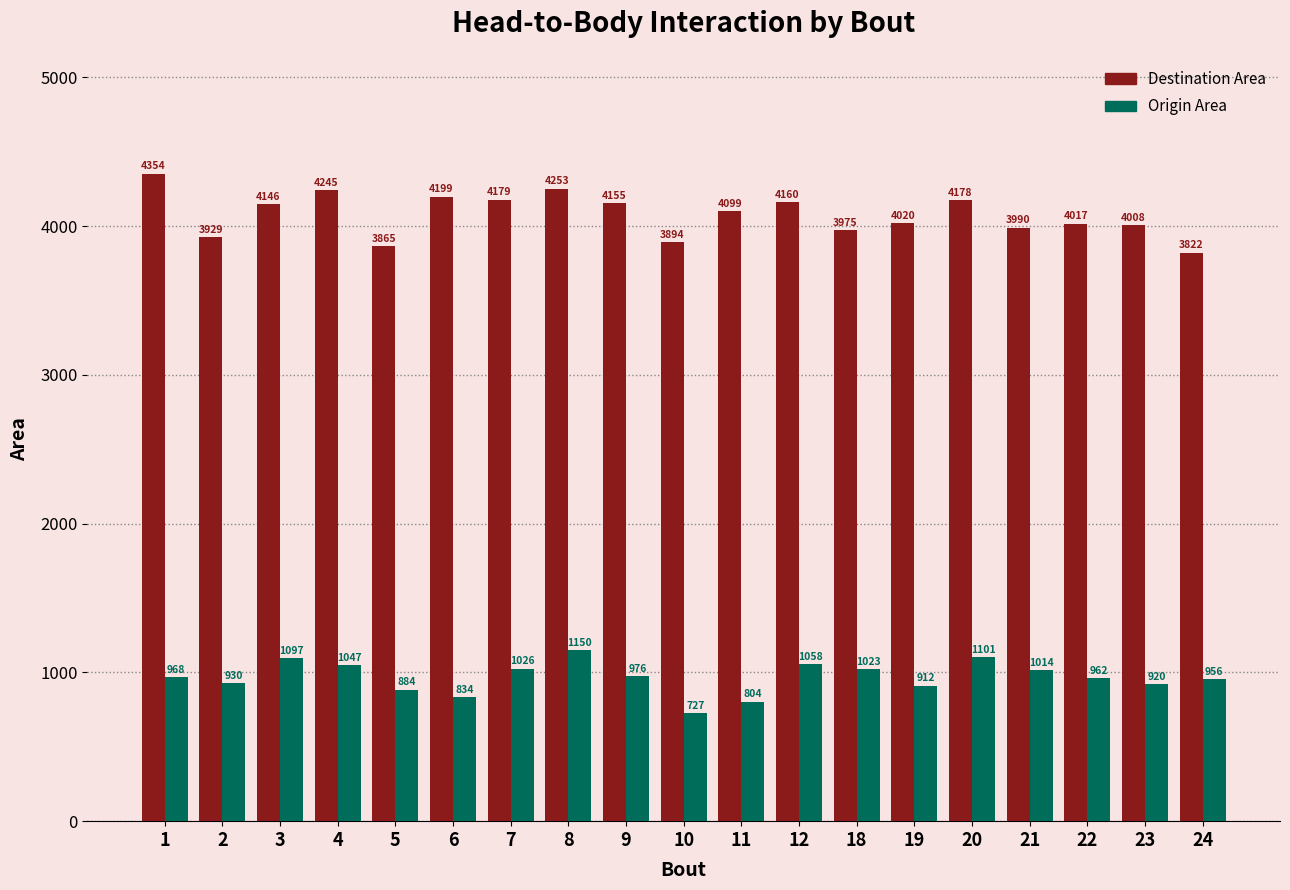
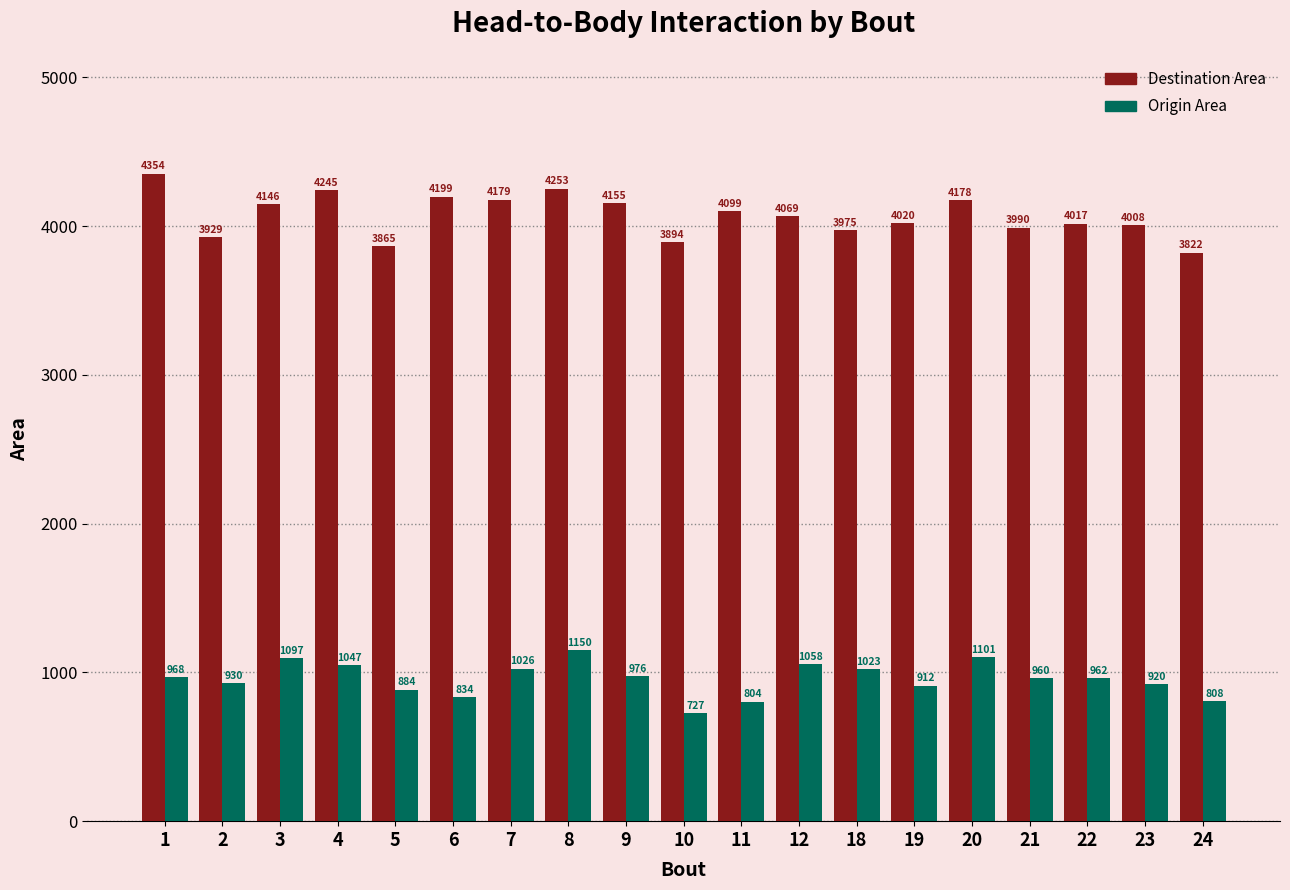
  {
    "Destination Area": {
      "1": 4354,
      "2": 3929,
      "3": 4146,
      "4": 4245,
      "5": 3865,
      "6": 4199,
      "7": 4179,
      "8": 4253,
      "9": 4155,
      "10": 3894,
      "11": 4099,
-     "12": 4160,
+     "12": 4069,
      "18": 3975,
      "19": 4020,
      "20": 4178,
      "21": 3990,
      "22": 4017,
      "23": 4008,
      "24": 3822
    },
    "Origin Area": {
      "1": 968,
      "2": 930,
      "3": 1097,
      "4": 1047,
      "5": 884,
      "6": 834,
      "7": 1026,
      "8": 1150,
      "9": 976,
      "10": 727,
      "11": 804,
      "12": 1058,
      "18": 1023,
      "19": 912,
      "20": 1101,
-     "21": 1014,
+     "21": 960,
      "22": 962,
      "23": 920,
-     "24": 956
+     "24": 808
    }
  }
